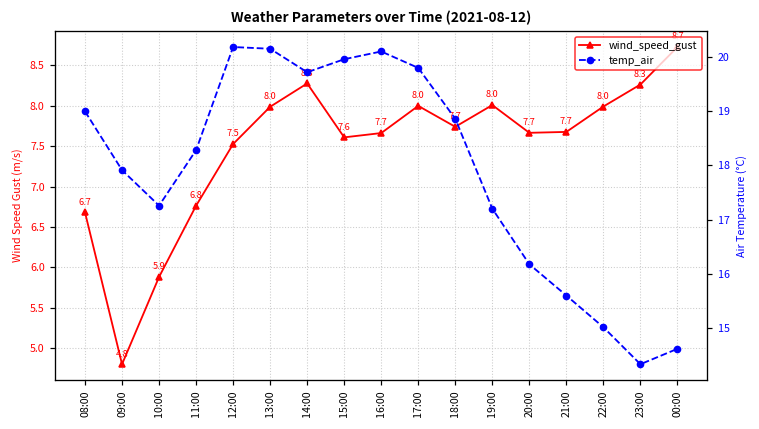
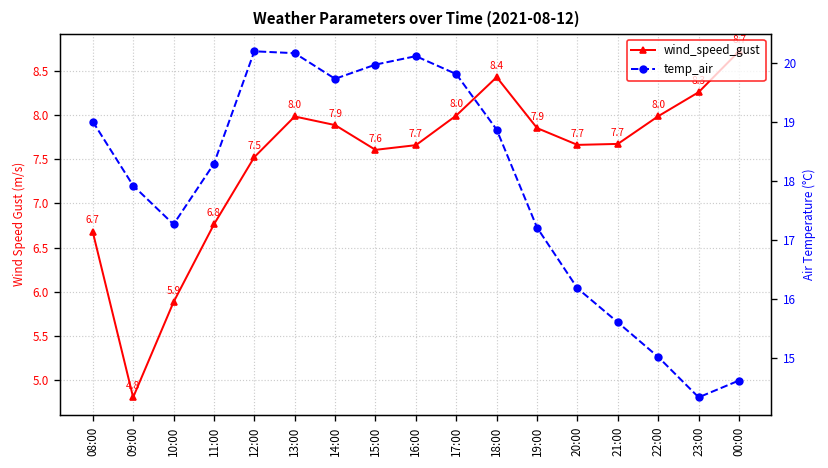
  {
    "wind_speed_gust": {
      "08:00": 6.7,
      "09:00": 4.8,
      "10:00": 5.9,
      "11:00": 6.8,
      "12:00": 7.5,
      "13:00": 8.0,
-     "14:00": 8.3,
+     "14:00": 7.9,
      "15:00": 7.6,
      "16:00": 7.7,
      "17:00": 8.0,
-     "18:00": 7.7,
-     "19:00": 8.0,
+     "18:00": 8.4,
+     "19:00": 7.9,
      "20:00": 7.7,
      "21:00": 7.7,
      "22:00": 8.0
    }
  }
